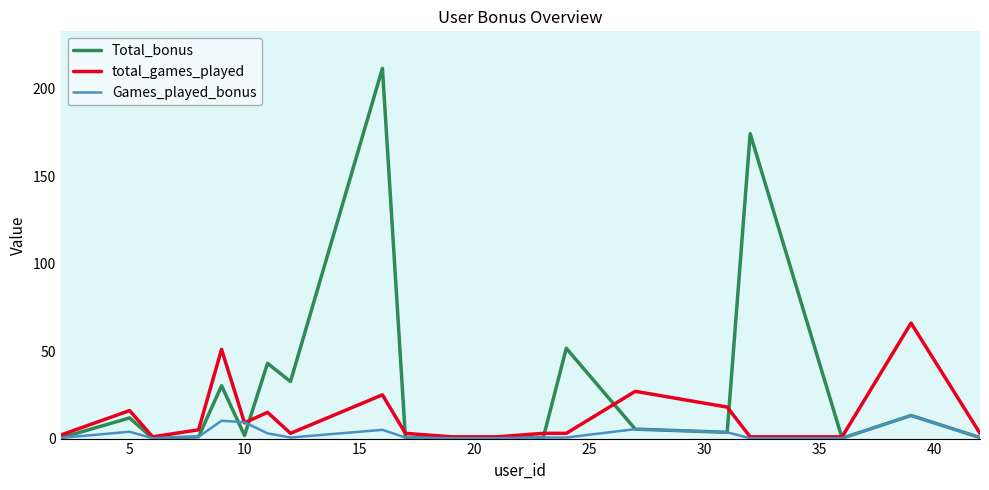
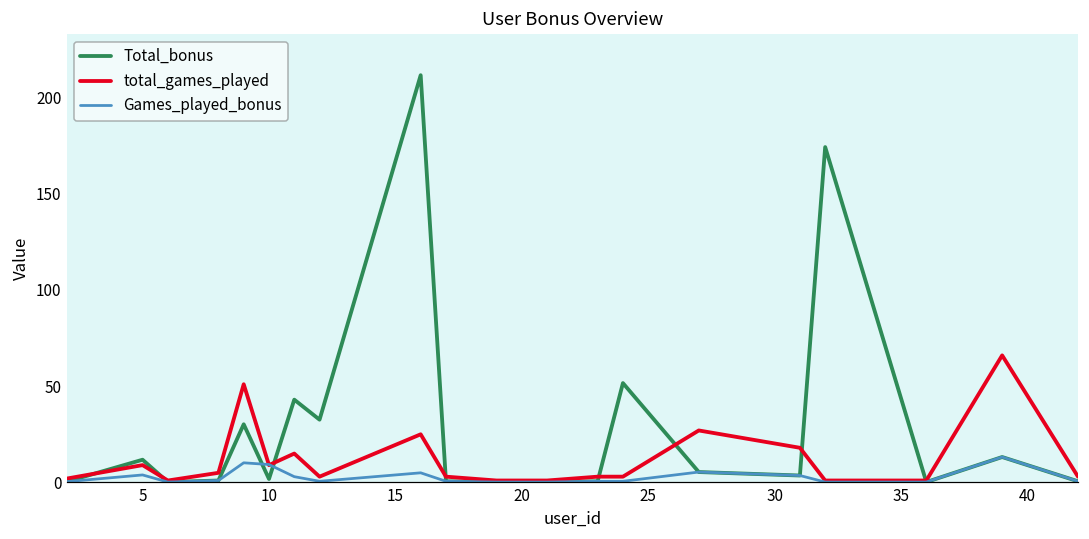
  {
    "Total_bonus": {
      "5": 12,
      "10": 2
    },
    "total_games_played": {
-     "5": 16
+     "5": 9
    },
    "Games_played_bonus": {
      "5": 4
    }
  }
